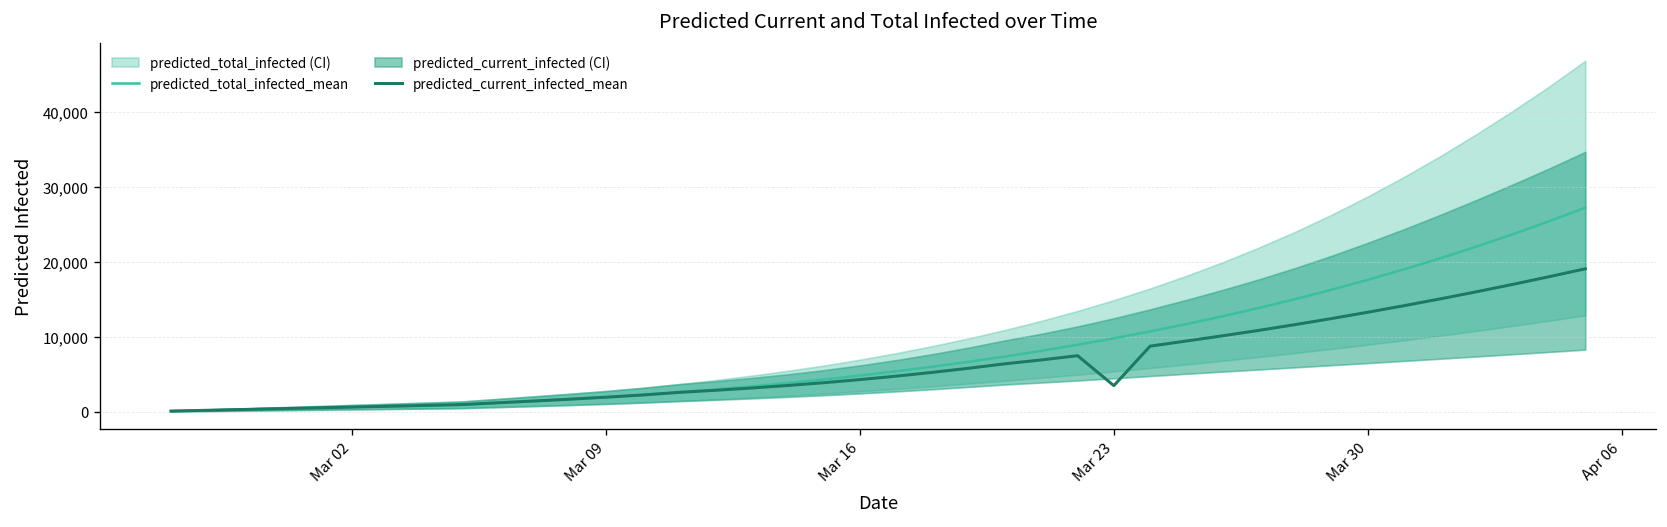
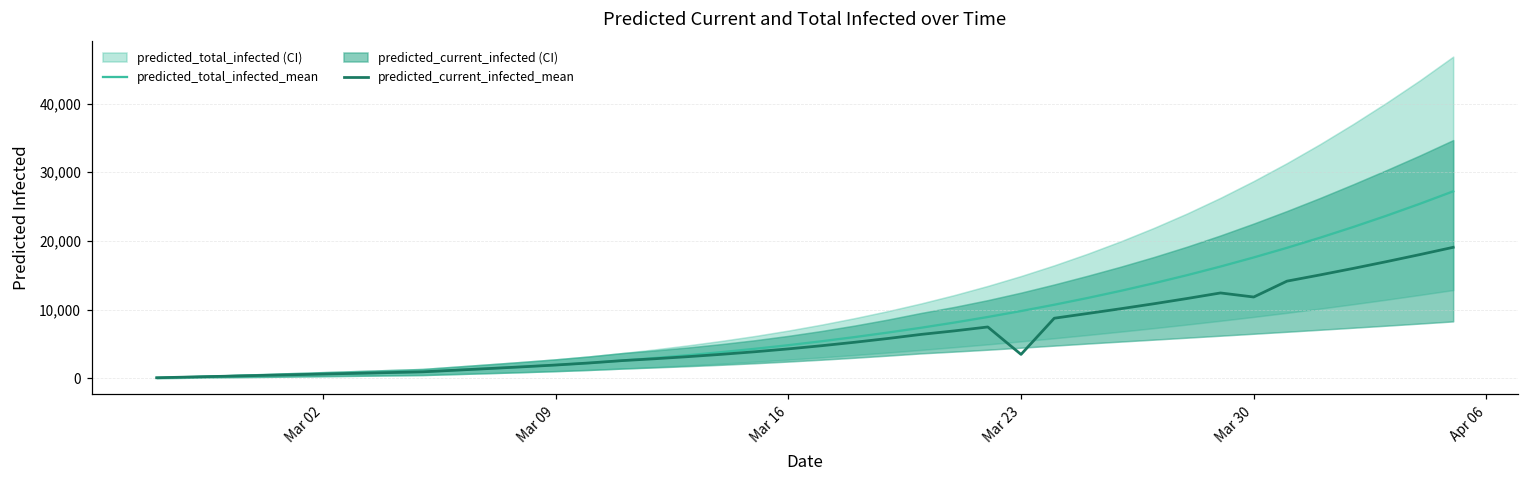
  {
    "predicted_current_infected_mean": {
      "Mar 16": "4,000",
      "Mar 23": "4,000",
-     "Mar 30": "13,000"
+     "Mar 30": "12,000"
    }
  }
